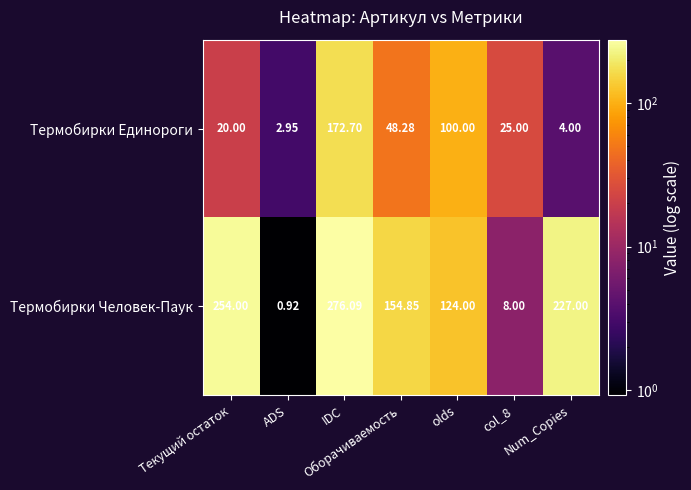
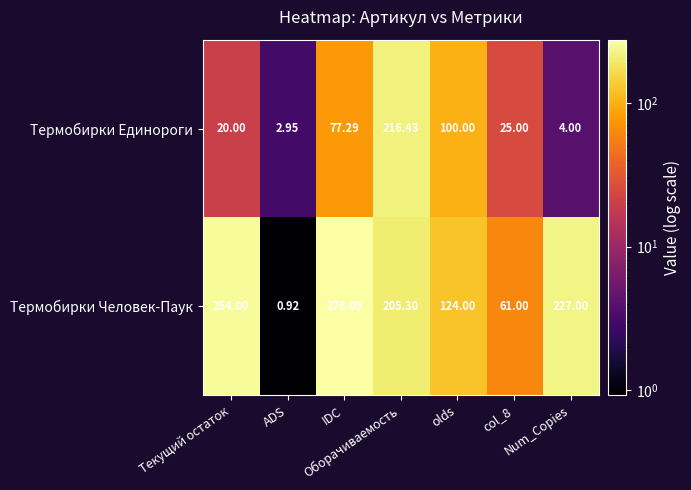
  {
    "Термобирки Единороги": {
      "Текущий остаток": 20.00,
      "ADS": 2.95,
-     "IDC": 172.70,
-     "Оборачиваемость": 48.28,
+     "IDC": 77.29,
+     "Оборачиваемость": 216.43,
      "olds": 100.00,
      "col_8": 25.00,
      "Num_Copies": 4.00
    },
    "Термобирки Человек-Паук": {
      "Текущий остаток": 254.00,
      "ADS": 0.92,
      "IDC": 276.09,
-     "Оборачиваемость": 154.85,
+     "Оборачиваемость": 205.30,
      "olds": 124.00,
-     "col_8": 8.00,
+     "col_8": 61.00,
      "Num_Copies": 227.00
    }
  }
